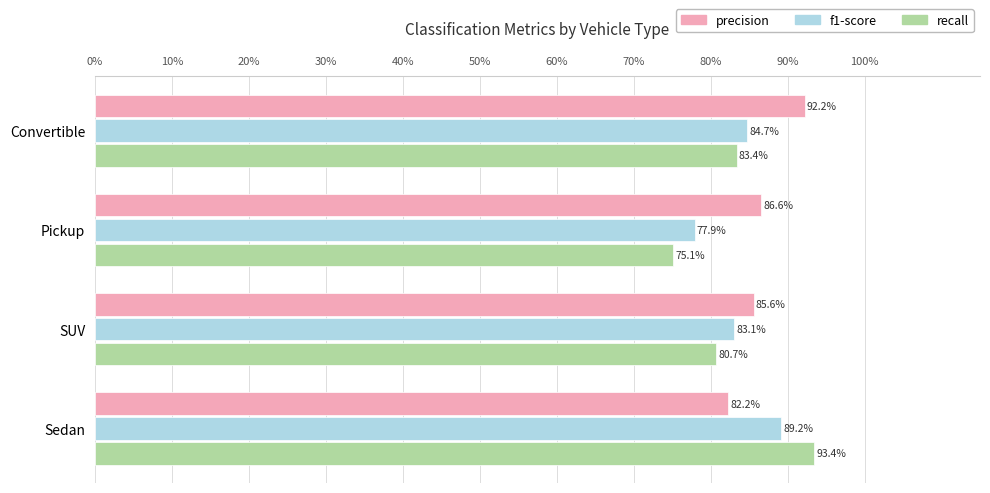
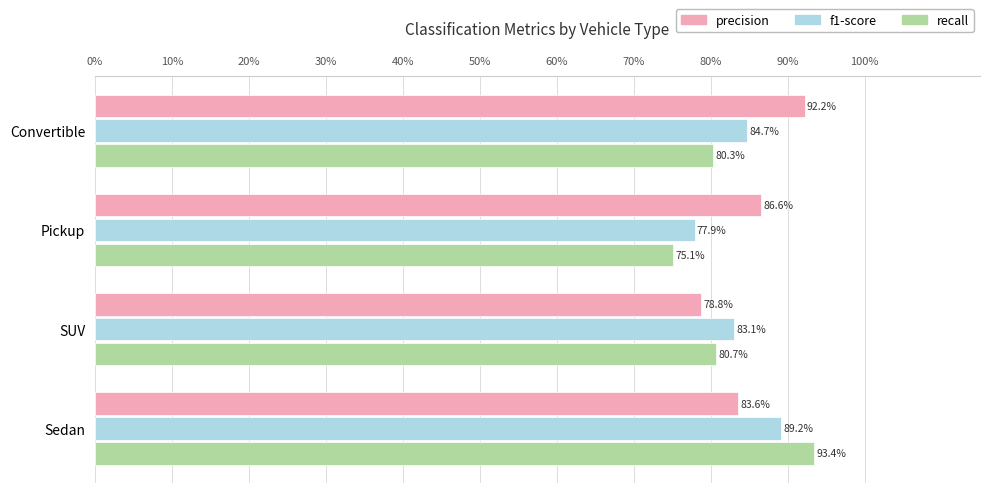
  {
    "precision": {
      "Convertible": "92.2%",
      "Pickup": "86.6%",
-     "SUV": "85.6%",
-     "Sedan": "82.2%"
+     "SUV": "78.8%",
+     "Sedan": "83.6%"
    },
    "f1-score": {
      "Convertible": "84.7%",
      "Pickup": "77.9%",
      "SUV": "83.1%",
      "Sedan": "89.2%"
    },
    "recall": {
-     "Convertible": "83.4%",
+     "Convertible": "80.3%",
      "Pickup": "75.1%",
      "SUV": "80.7%",
      "Sedan": "93.4%"
    }
  }
